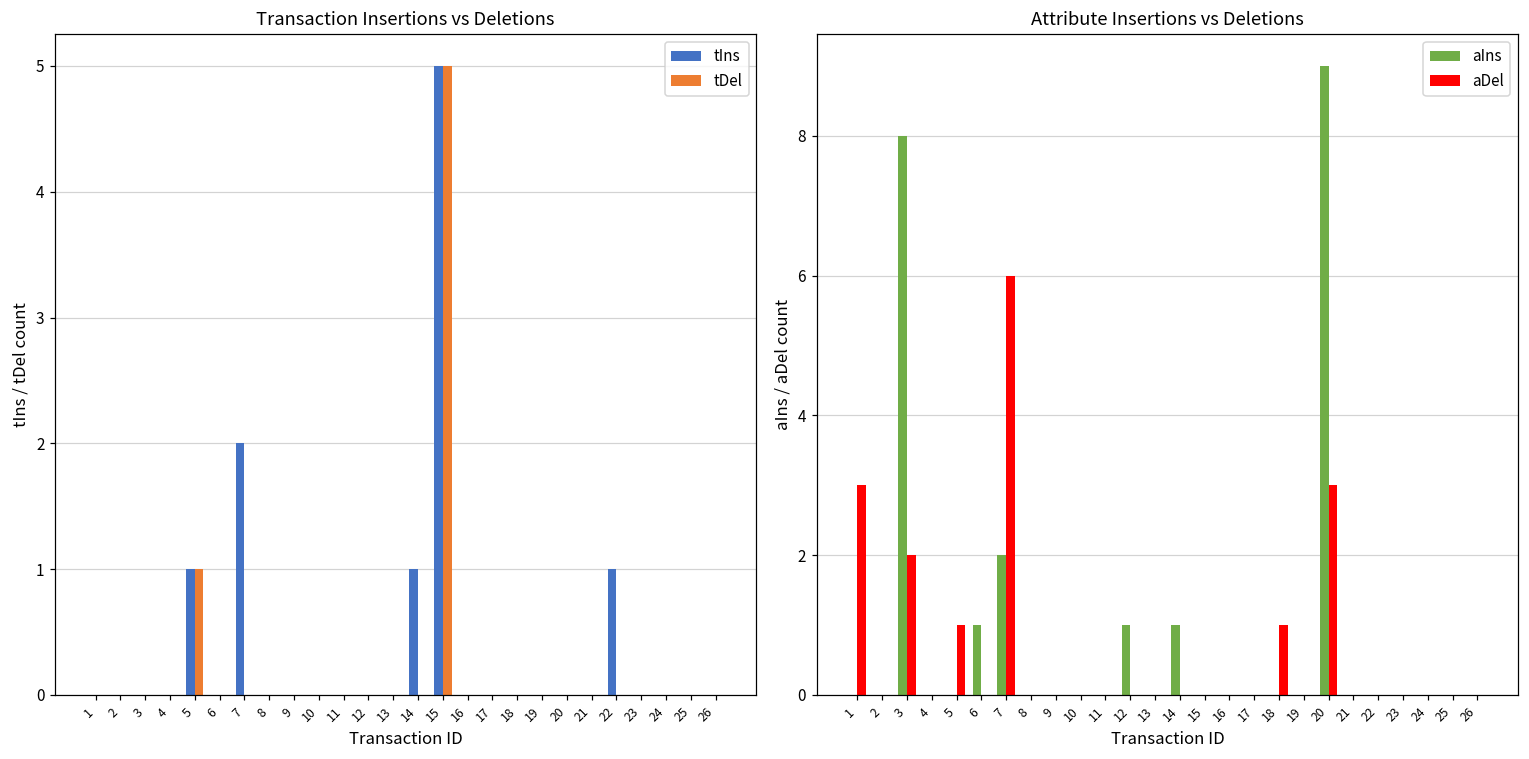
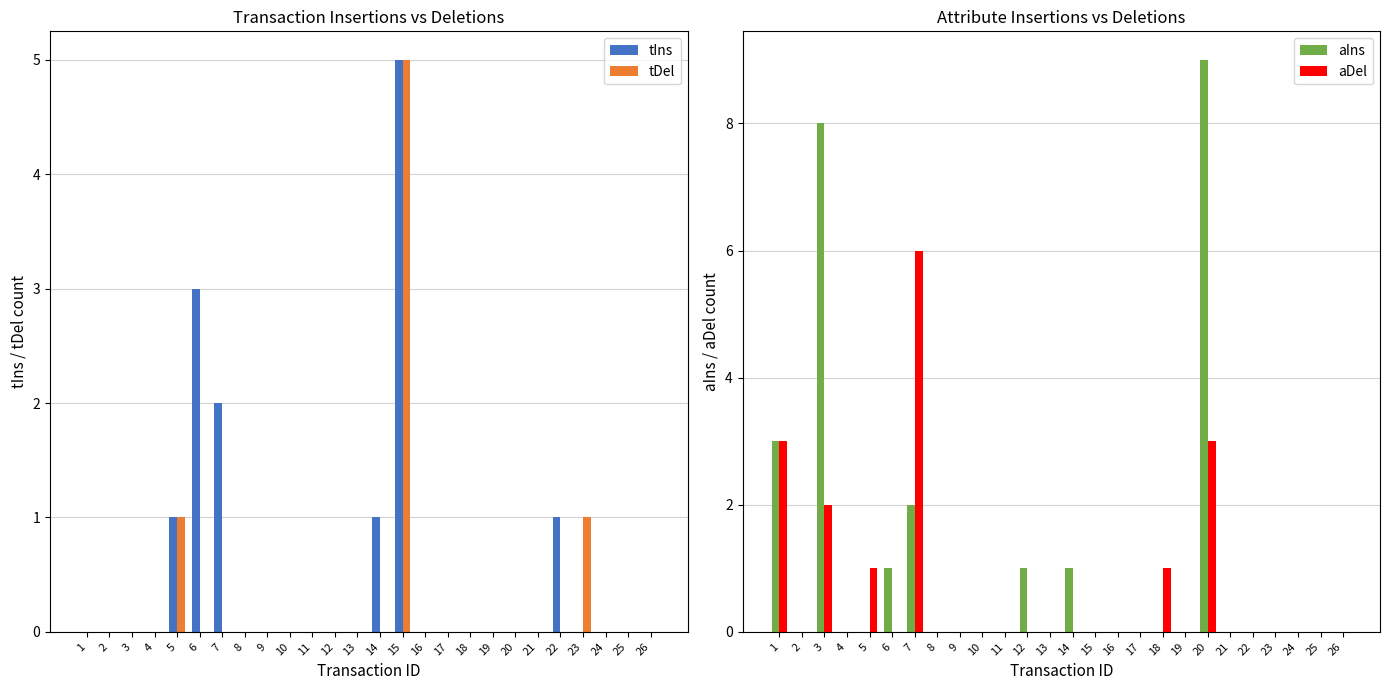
  {
    "Transaction Insertions vs Deletions": {
      "tIns": {
        "1": 0,
        "2": 0,
        "3": 0,
        "4": 0,
        "5": 1,
-       "6": 0,
+       "6": 3,
        "7": 2,
        "8": 0,
        "9": 0,
        "10": 0,
        "11": 0,
        "12": 0,
        "13": 0,
        "14": 1,
        "15": 5,
        "16": 0,
        "17": 0,
        "18": 0,
        "19": 0,
        "20": 0,
        "21": 0,
        "22": 1,
        "23": 0,
        "24": 0,
        "25": 0,
        "26": 0
      },
      "tDel": {
        "1": 0,
        "2": 0,
        "3": 0,
        "4": 0,
        "5": 1,
        "6": 0,
        "7": 0,
        "8": 0,
        "9": 0,
        "10": 0,
        "11": 0,
        "12": 0,
        "13": 0,
        "14": 0,
        "15": 5,
        "16": 0,
        "17": 0,
        "18": 0,
        "19": 0,
        "20": 0,
        "21": 0,
        "22": 0,
-       "23": 0,
+       "23": 1,
        "24": 0,
        "25": 0,
        "26": 0
      }
    },
    "Attribute Insertions vs Deletions": {
      "aIns": {
-       "1": 0,
+       "1": 3,
        "2": 0,
        "3": 8,
        "4": 0,
        "5": 0,
        "6": 1,
        "7": 2,
        "8": 0,
        "9": 0,
        "10": 0,
        "11": 0,
        "12": 1,
        "13": 0,
        "14": 1,
        "15": 0,
        "16": 0,
        "17": 0,
        "18": 0,
        "19": 0,
        "20": 9,
        "21": 0,
        "22": 0,
        "23": 0,
        "24": 0,
        "25": 0,
        "26": 0
      },
      "aDel": {
        "1": 3,
        "2": 0,
        "3": 2,
        "4": 0,
        "5": 1,
        "6": 0,
        "7": 6,
        "8": 0,
        "9": 0,
        "10": 0,
        "11": 0,
        "12": 0,
        "13": 0,
        "14": 0,
        "15": 0,
        "16": 0,
        "17": 0,
        "18": 1,
        "19": 0,
        "20": 3,
        "21": 0,
        "22": 0,
        "23": 0,
        "24": 0,
        "25": 0,
        "26": 0
      }
    }
  }
